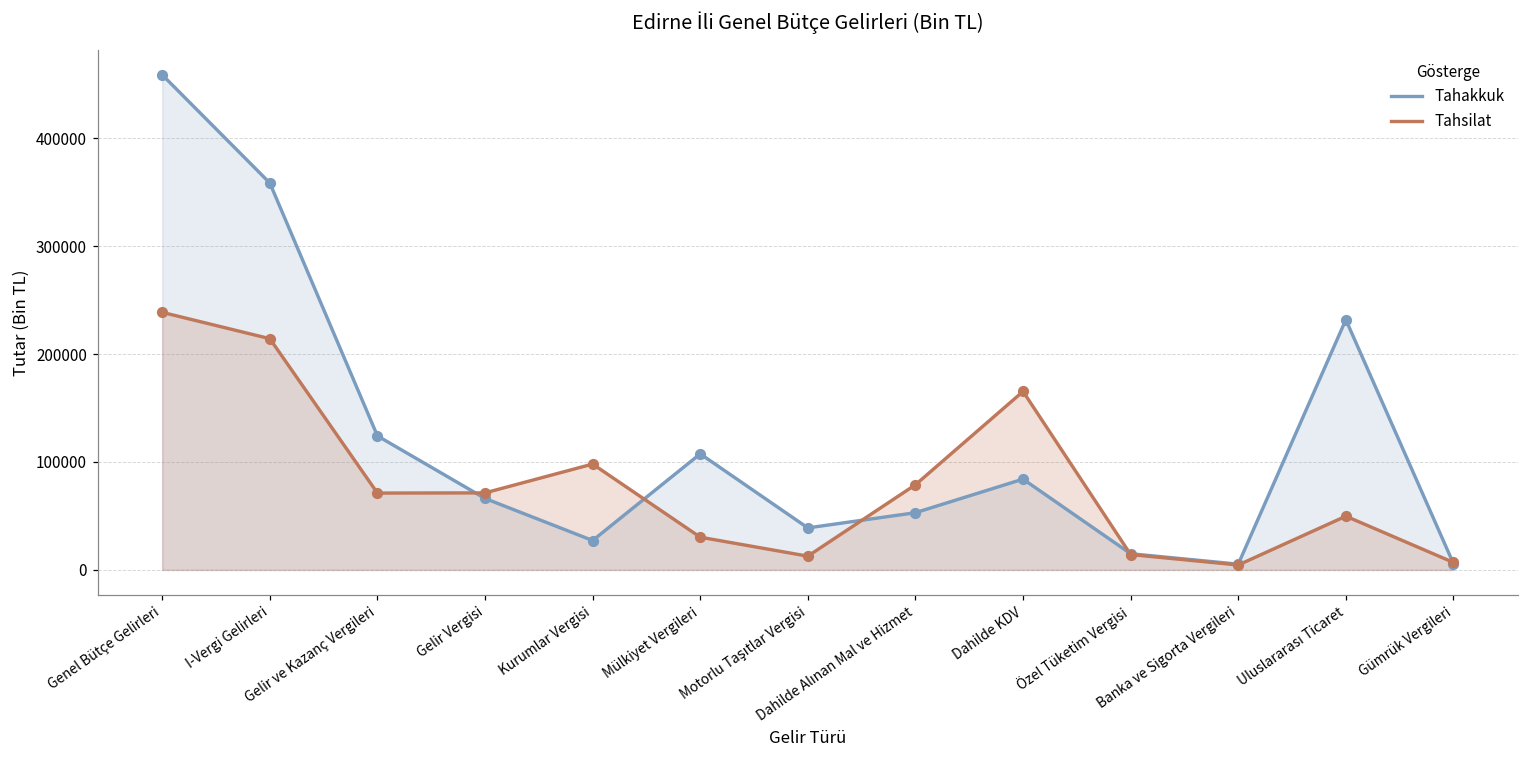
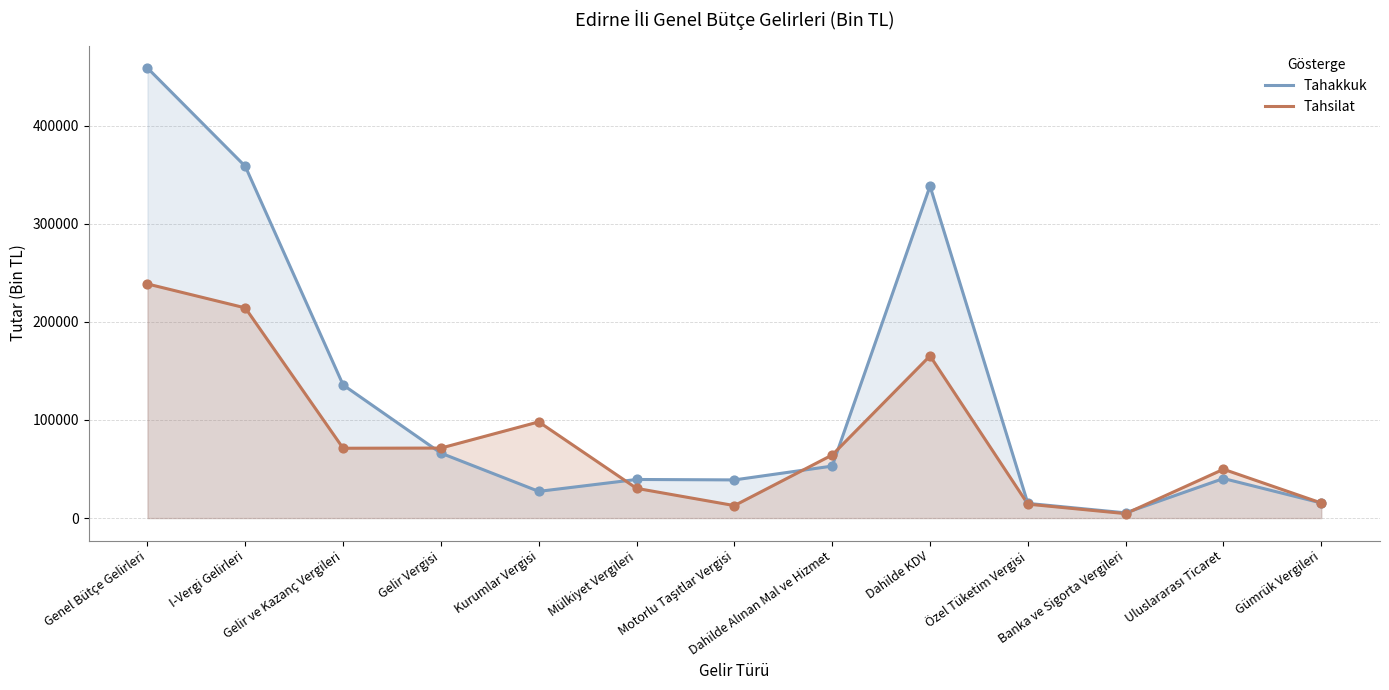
  {
    "Tahakkuk": {
      "Genel Bütçe Gelirleri": 460000,
      "I-Vergi Gelirleri": 360000,
-     "Gelir ve Kazanç Vergileri": 120000,
+     "Gelir ve Kazanç Vergileri": 140000,
      "Gelir Vergisi": 70000,
      "Kurumlar Vergisi": 30000,
-     "Mülkiyet Vergileri": 110000,
+     "Mülkiyet Vergileri": 40000,
      "Motorlu Taşıtlar Vergisi": 40000,
      "Dahilde Alınan Mal ve Hizmet": 50000,
-     "Dahilde KDV": 80000,
-     "Uluslararası Ticaret": 230000,
-     "Gümrük Vergileri": 10000
+     "Dahilde KDV": 340000,
+     "Uluslararası Ticaret": 40000,
+     "Gümrük Vergileri": 20000
    },
    "Tahsilat": {
      "Genel Bütçe Gelirleri": 240000,
      "I-Vergi Gelirleri": 210000,
      "Gelir ve Kazanç Vergileri": 70000,
      "Gelir Vergisi": 70000,
      "Kurumlar Vergisi": 100000,
      "Mülkiyet Vergileri": 30000,
      "Motorlu Taşıtlar Vergisi": 10000,
-     "Dahilde Alınan Mal ve Hizmet": 80000,
+     "Dahilde Alınan Mal ve Hizmet": 60000,
      "Dahilde KDV": 170000,
      "Uluslararası Ticaret": 50000,
-     "Gümrük Vergileri": 10000
+     "Gümrük Vergileri": 20000
    }
  }
